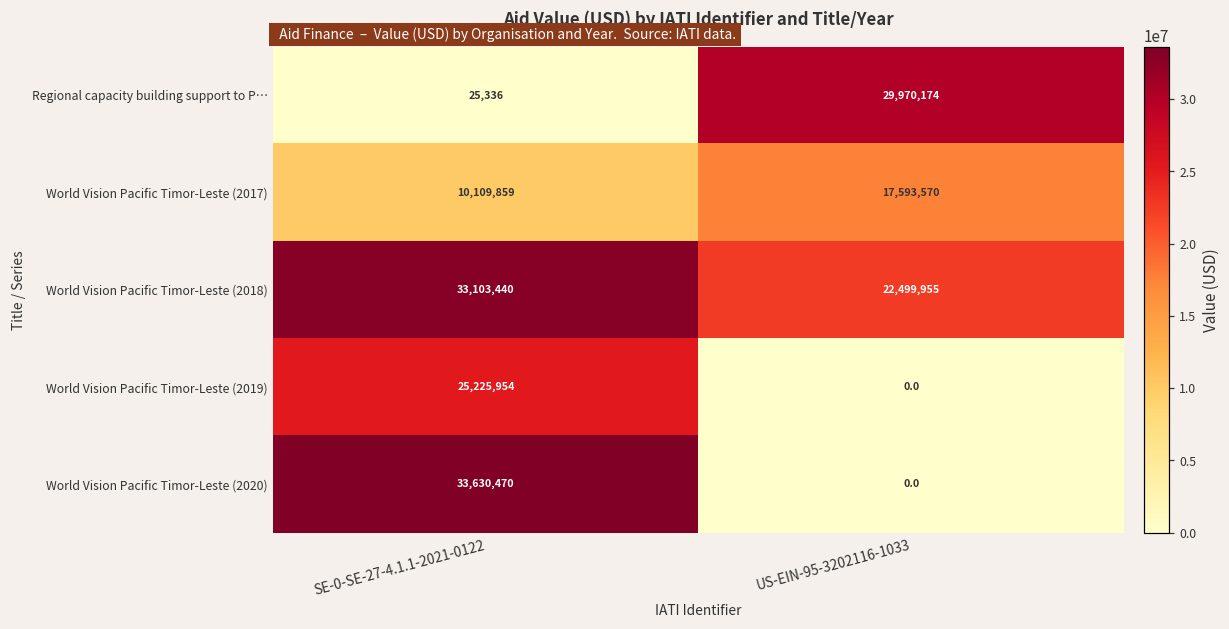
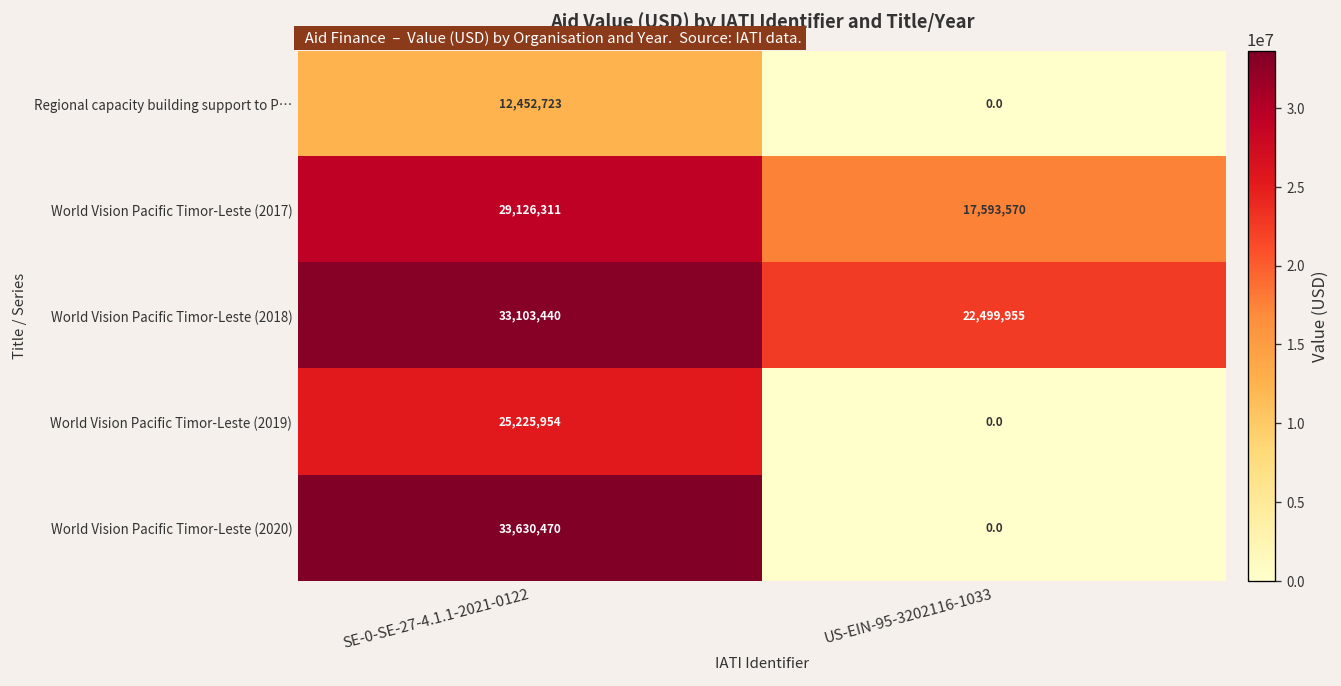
  {
    "Regional capacity building support to P…": {
-     "SE-0-SE-27-4.1.1-2021-0122": "25,336",
-     "US-EIN-95-3202116-1033": "29,970,174"
+     "SE-0-SE-27-4.1.1-2021-0122": "12,452,723",
+     "US-EIN-95-3202116-1033": "0.0"
    },
    "World Vision Pacific Timor-Leste (2017)": {
-     "SE-0-SE-27-4.1.1-2021-0122": "10,109,859",
+     "SE-0-SE-27-4.1.1-2021-0122": "29,126,311",
      "US-EIN-95-3202116-1033": "17,593,570"
    },
    "World Vision Pacific Timor-Leste (2018)": {
      "SE-0-SE-27-4.1.1-2021-0122": "33,103,440",
      "US-EIN-95-3202116-1033": "22,499,955"
    },
    "World Vision Pacific Timor-Leste (2019)": {
      "SE-0-SE-27-4.1.1-2021-0122": "25,225,954",
      "US-EIN-95-3202116-1033": "0.0"
    },
    "World Vision Pacific Timor-Leste (2020)": {
      "SE-0-SE-27-4.1.1-2021-0122": "33,630,470",
      "US-EIN-95-3202116-1033": "0.0"
    }
  }
